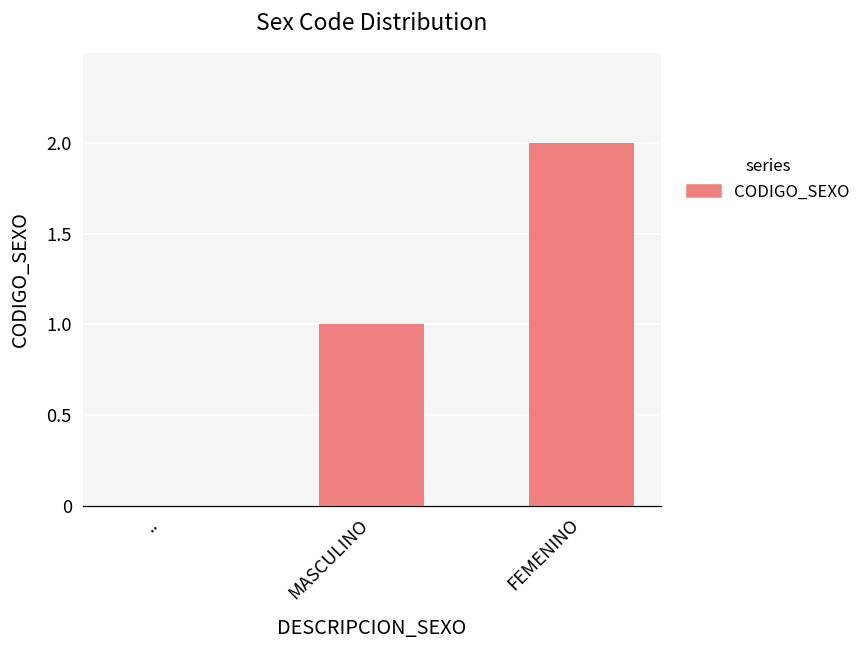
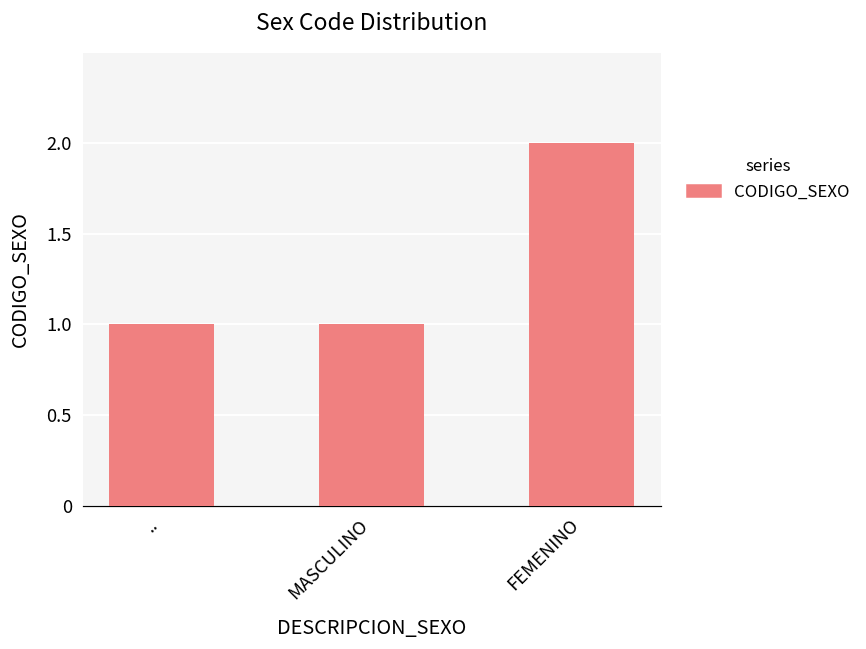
  {
-   "..": 0,
+   "..": 1,
    "MASCULINO": 1,
    "FEMENINO": 2
  }
